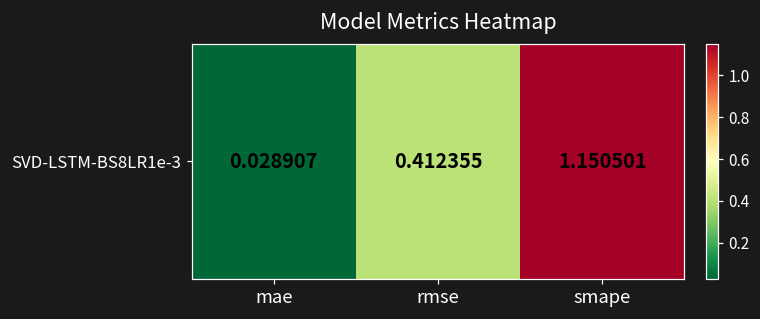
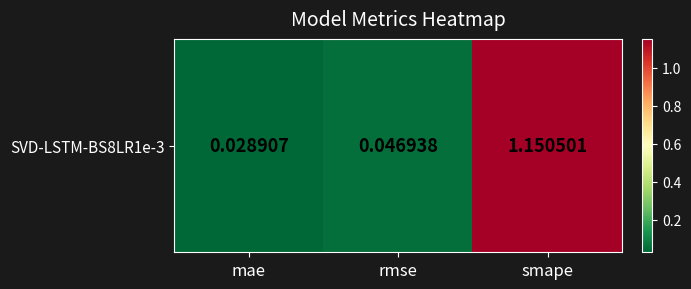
  {
    "SVD-LSTM-BS8LR1e-3": {
      "mae": 0.028907,
-     "rmse": 0.412355,
+     "rmse": 0.046938,
      "smape": 1.150501
    }
  }
